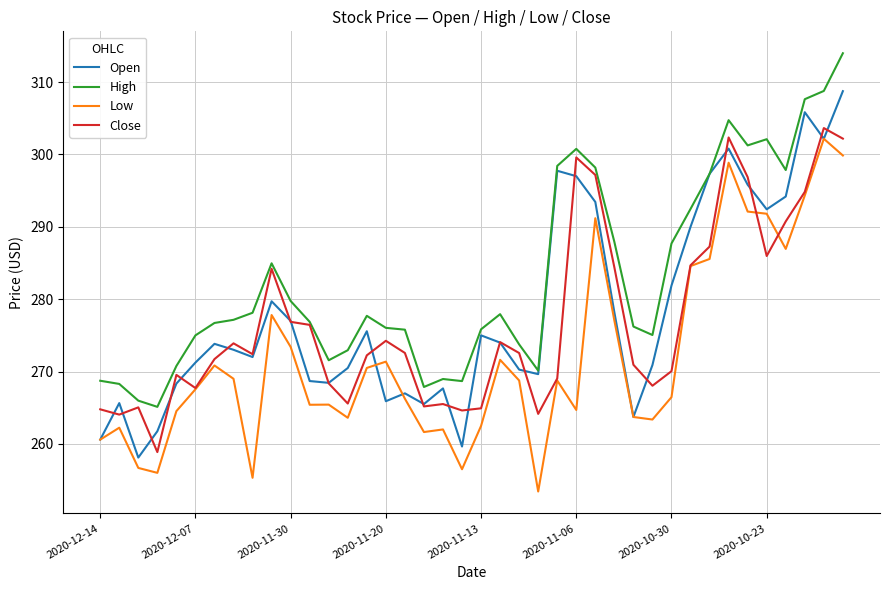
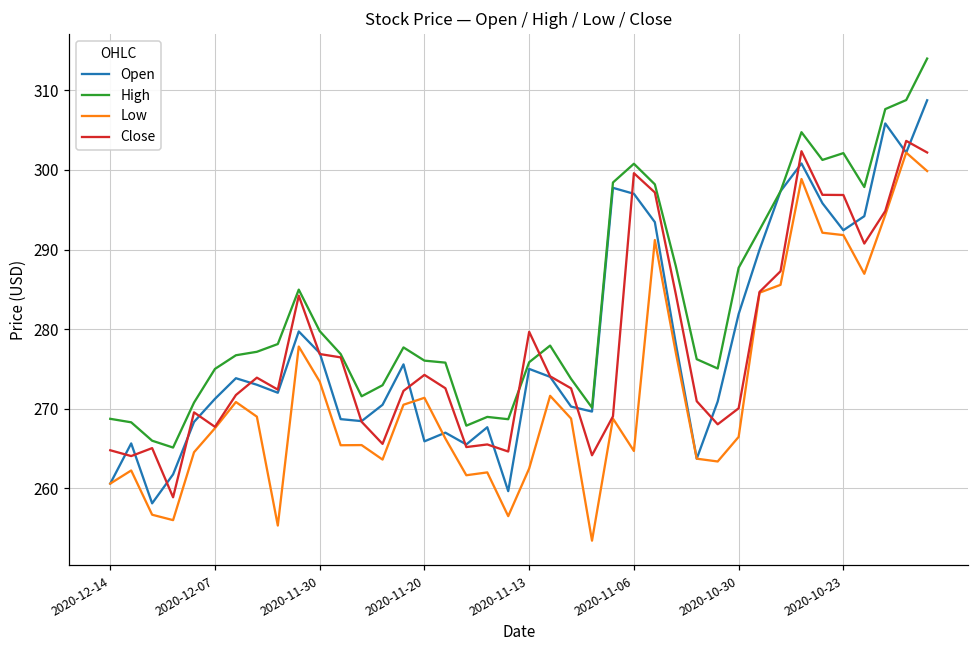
  {
    "Open": {
      "2020-12-07": 271,
      "2020-11-20": 266,
      "2020-11-13": 275,
      "2020-11-06": 297,
      "2020-10-30": 282,
      "2020-10-23": 292
    },
    "High": {
      "2020-12-14": 269,
      "2020-12-07": 275,
      "2020-11-30": 280,
      "2020-11-20": 276,
      "2020-11-13": 276,
      "2020-11-06": 301,
      "2020-10-30": 288,
      "2020-10-23": 302
    },
    "Low": {
      "2020-11-30": 273,
      "2020-11-20": 271,
      "2020-11-13": 262,
      "2020-11-06": 265,
      "2020-10-30": 266,
      "2020-10-23": 292
    },
    "Close": {
      "2020-12-14": 265,
      "2020-11-20": 274,
-     "2020-11-13": 265,
+     "2020-11-13": 280,
      "2020-11-06": 300,
      "2020-10-30": 270,
-     "2020-10-23": 286
+     "2020-10-23": 297
    }
  }
